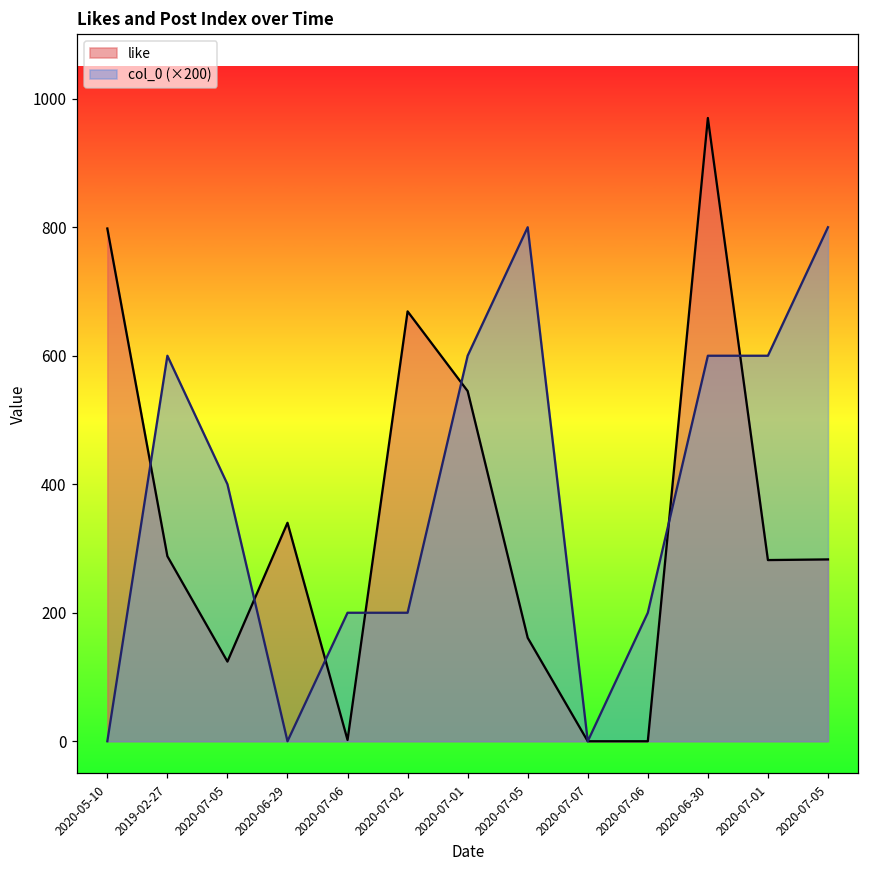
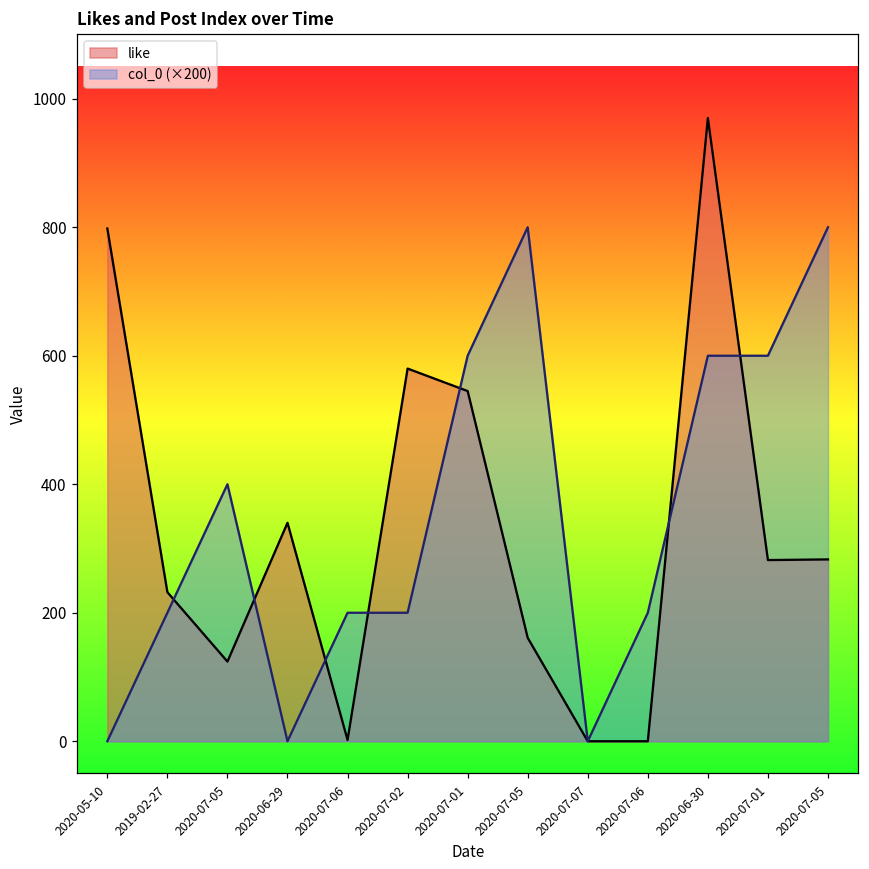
  {
    "like": {
      "2020-05-10": 800,
-     "2019-02-27": 290,
+     "2019-02-27": 230,
      "2020-06-29": 340,
-     "2020-07-02": 670,
+     "2020-07-02": 580,
      "2020-06-30": 970
    },
    "col_0 (×200)": {
      "2020-05-10": 0,
-     "2019-02-27": 600,
+     "2019-02-27": 200,
      "2020-06-29": 0,
      "2020-07-02": 200,
      "2020-06-30": 600
    }
  }
